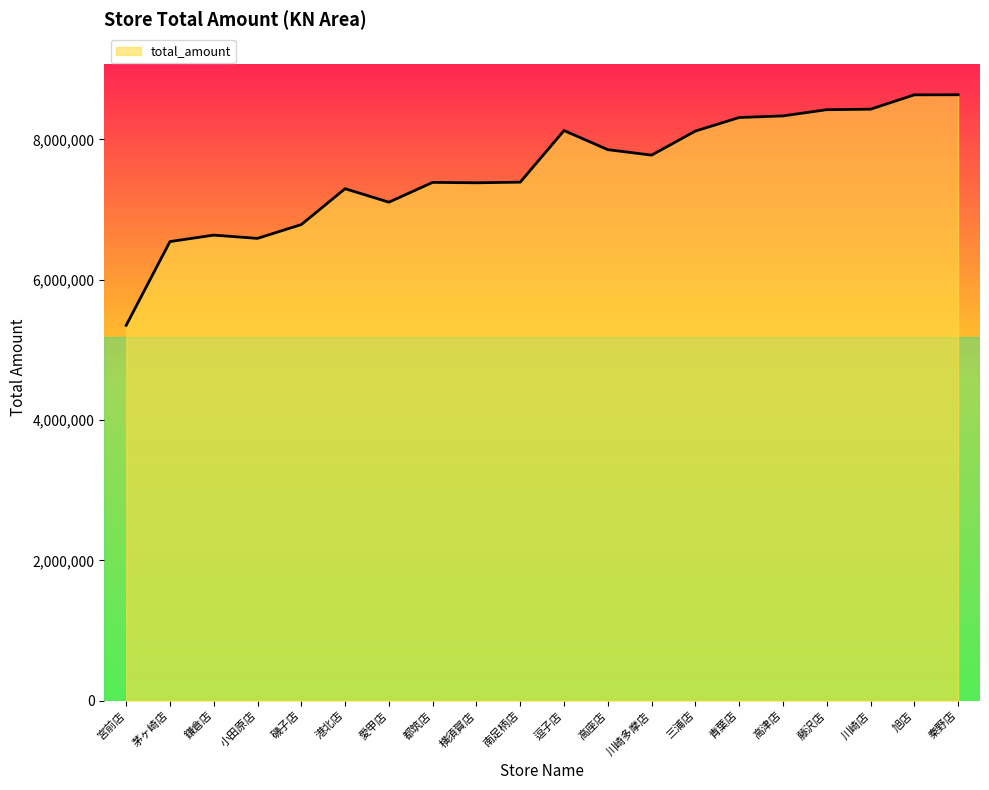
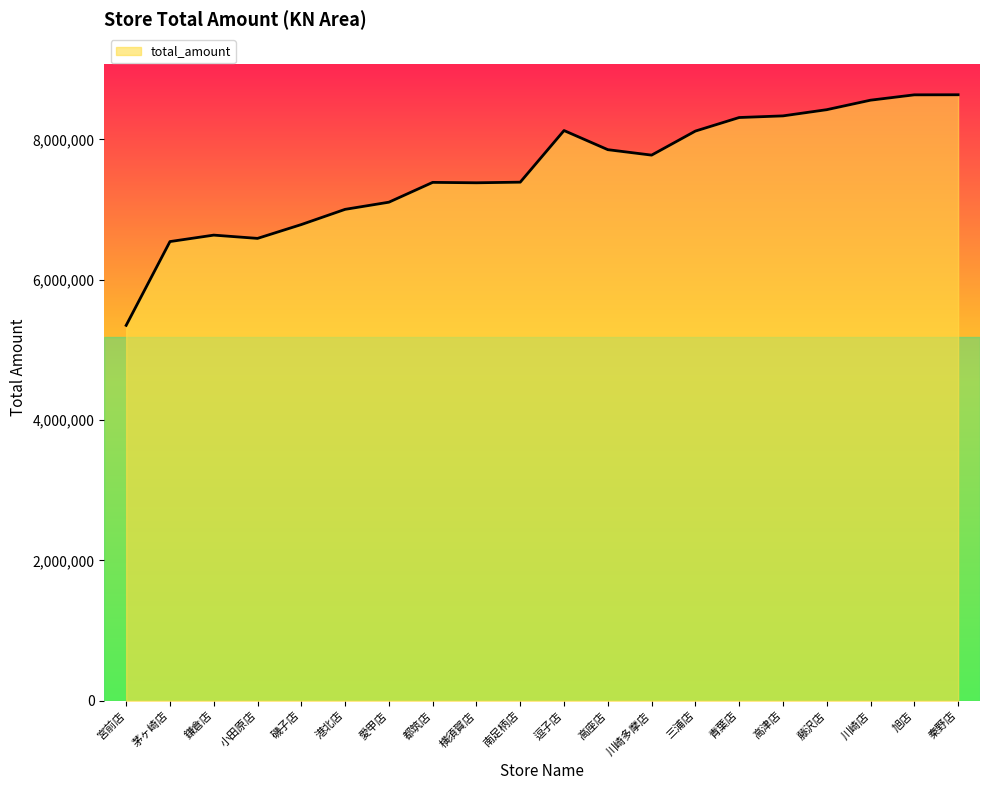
  {
    "宮前店": "5,400,000",
    "茅ヶ崎店": "6,500,000",
    "鎌倉店": "6,600,000",
    "小田原店": "6,600,000",
    "磯子店": "6,800,000",
-   "港北店": "7,300,000",
+   "港北店": "7,000,000",
    "愛甲店": "7,100,000",
    "都筑店": "7,400,000",
    "横須賀店": "7,400,000",
    "南足柄店": "7,400,000",
    "逗子店": "8,100,000",
    "高座店": "7,900,000",
    "川崎多摩店": "7,800,000",
    "三浦店": "8,100,000",
    "青葉店": "8,300,000",
    "高津店": "8,300,000",
    "藤沢店": "8,400,000",
-   "川崎店": "8,400,000",
+   "川崎店": "8,600,000",
    "旭店": "8,600,000",
    "秦野店": "8,600,000"
  }
